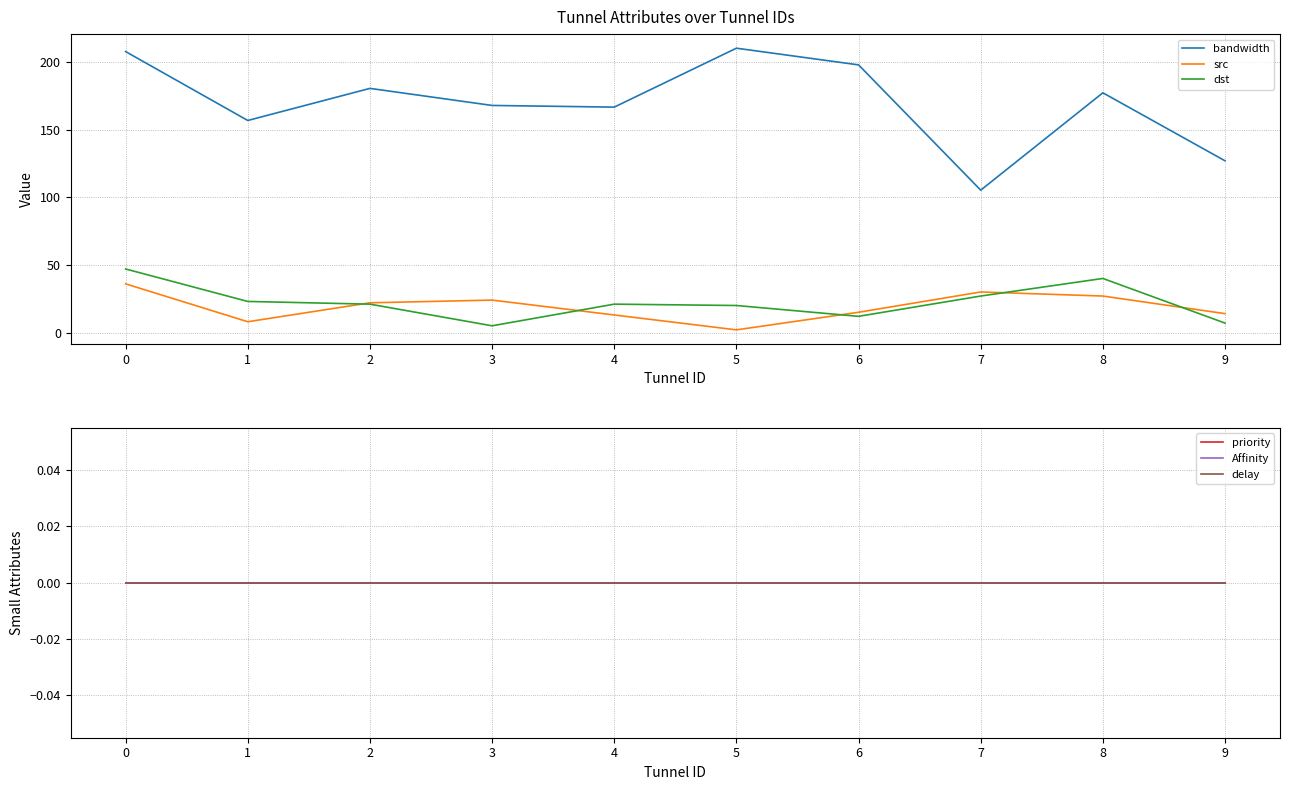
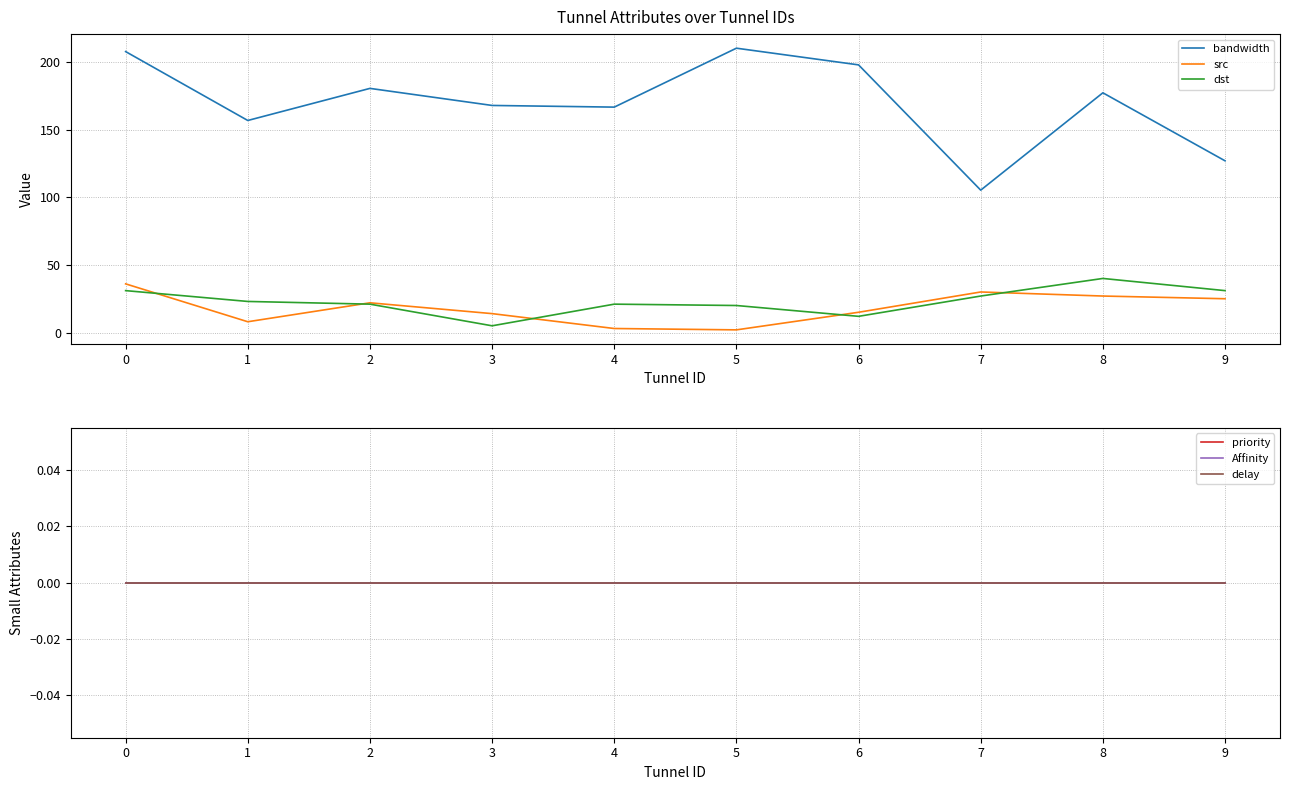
  {
    "Tunnel Attributes over Tunnel IDs": {
      "bandwidth": {
        "0": 208,
        "1": 157,
        "2": 180,
        "3": 168,
        "4": 167,
        "5": 210,
        "6": 198,
        "7": 105,
        "8": 177,
        "9": 127
      },
      "src": {
        "0": 36,
        "1": 8,
-       "3": 24,
-       "4": 13,
+       "3": 14,
+       "4": 3,
        "5": 2,
        "6": 15,
        "7": 30,
        "8": 27,
-       "9": 14
+       "9": 25
      },
      "dst": {
-       "0": 47,
+       "0": 31,
        "1": 23,
        "3": 5,
        "4": 21,
        "5": 20,
        "6": 12,
        "7": 27,
        "8": 40,
-       "9": 7
+       "9": 31
      }
    }
  }
